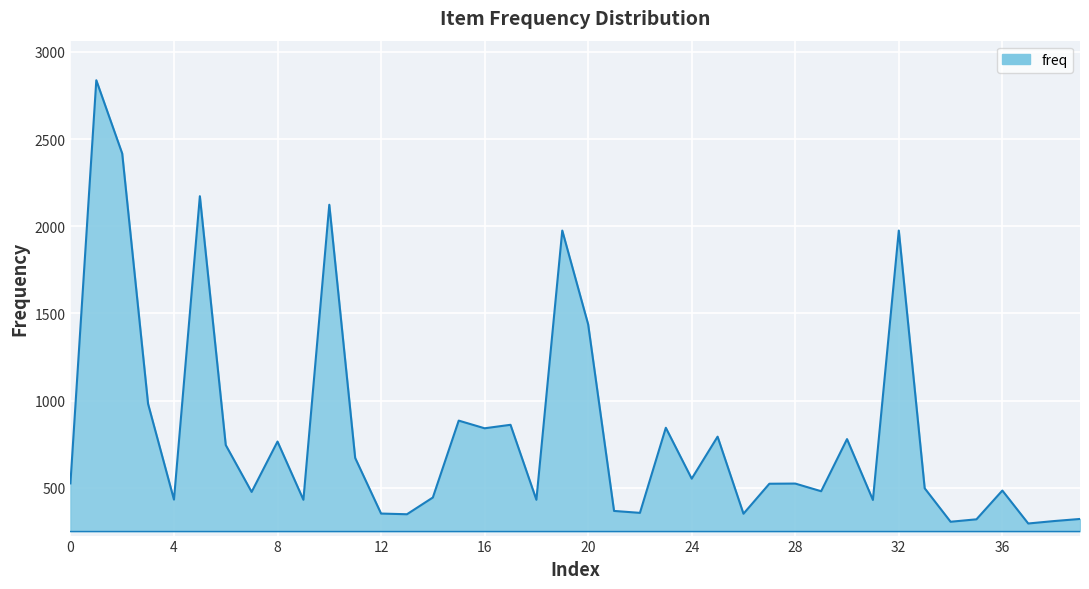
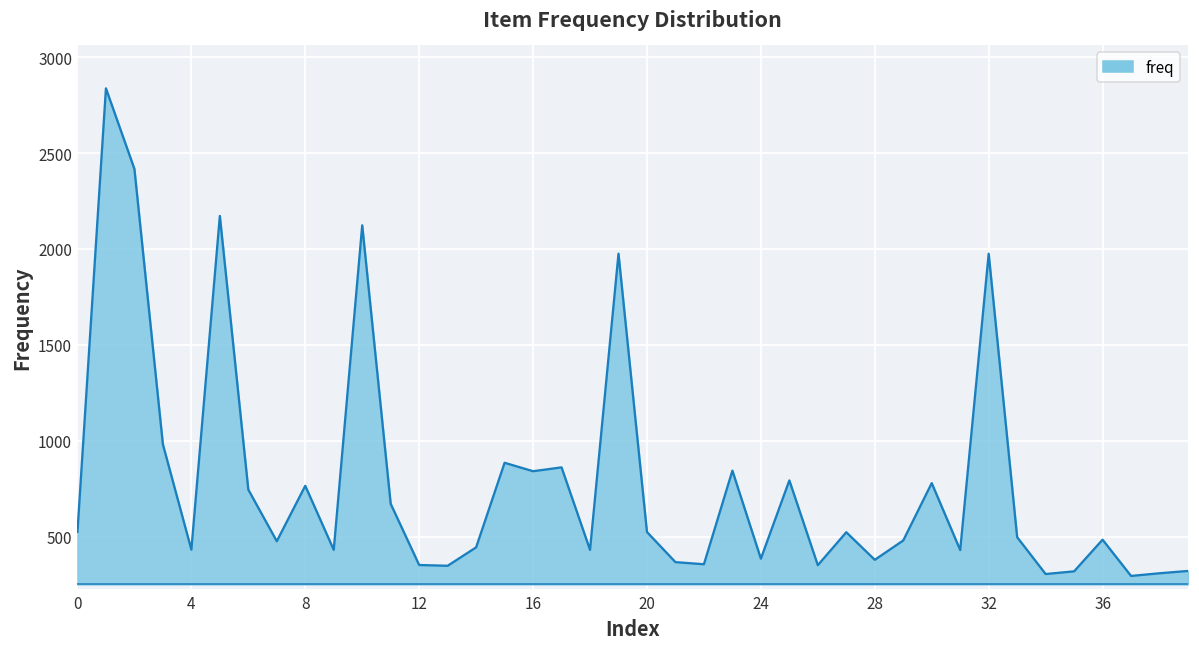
  {
    "freq": {
      "0": 530,
      "4": 430,
      "8": 770,
      "12": 350,
      "16": 840,
-     "20": 1440,
-     "24": 550,
-     "28": 520,
+     "20": 520,
+     "24": 390,
+     "28": 380,
      "32": 1980,
      "36": 480
    }
  }
